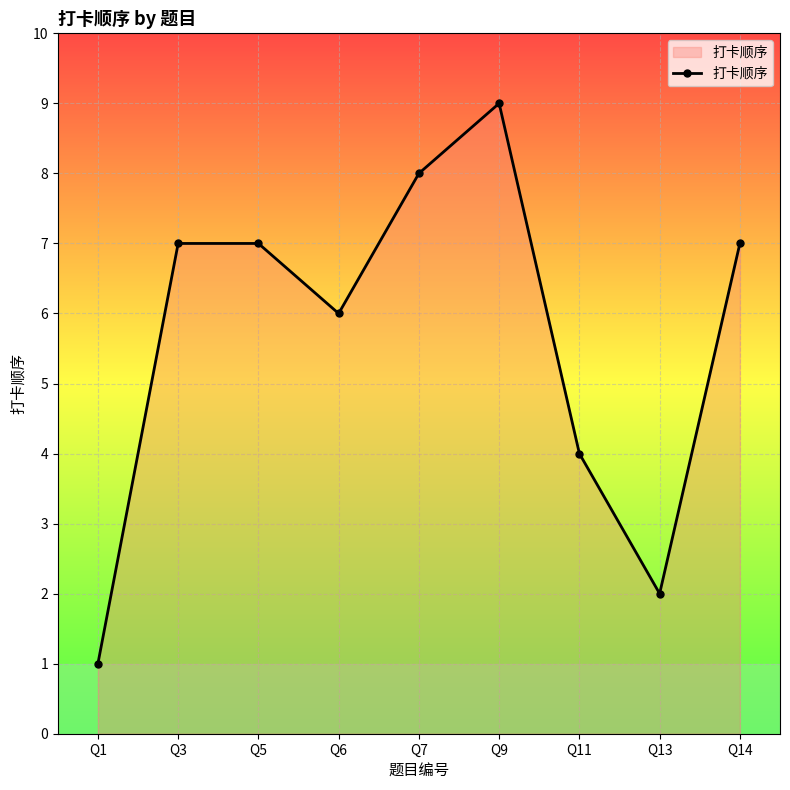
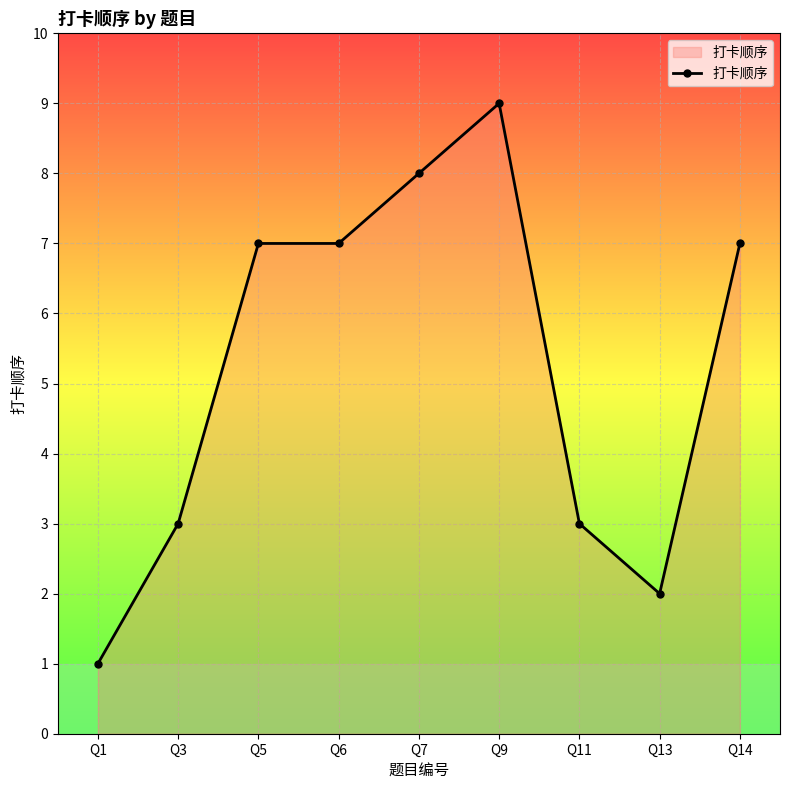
  {
-   "Q3": 7,
+   "Q3": 3,
    "Q5": 7,
-   "Q6": 6,
+   "Q6": 7,
    "Q7": 8,
    "Q9": 9,
-   "Q11": 4,
+   "Q11": 3,
    "Q13": 2,
    "Q14": 7
  }
